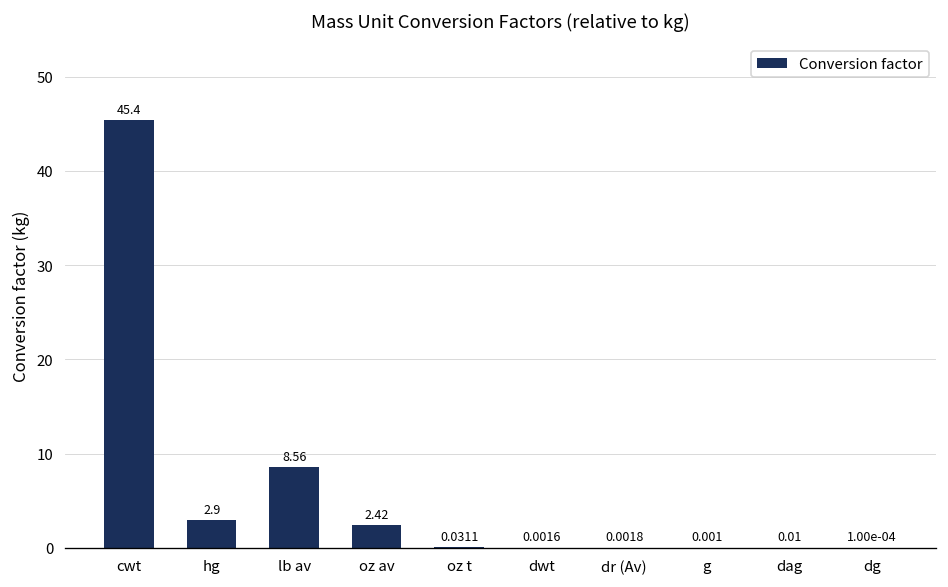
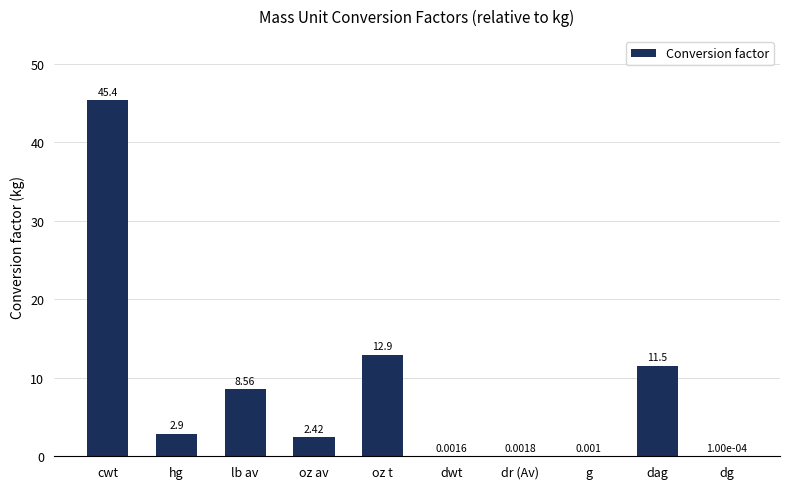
  {
    "cwt": "45.4",
    "hg": "2.9",
    "lb av": "8.56",
    "oz av": "2.42",
-   "oz t": "0.0311",
+   "oz t": "12.9",
    "dwt": "0.0016",
    "dr (Av)": "0.0018",
    "g": "0.001",
-   "dag": "0.01",
+   "dag": "11.5",
    "dg": "1.00e-04"
  }
